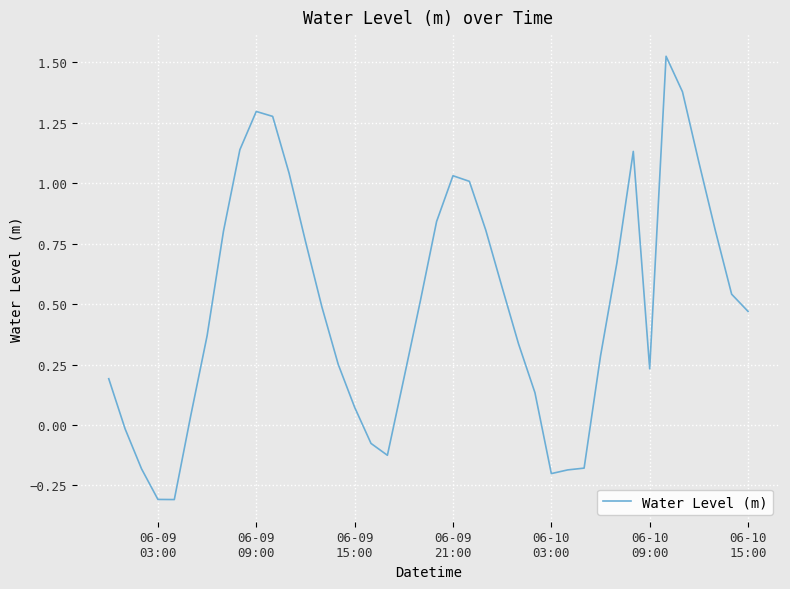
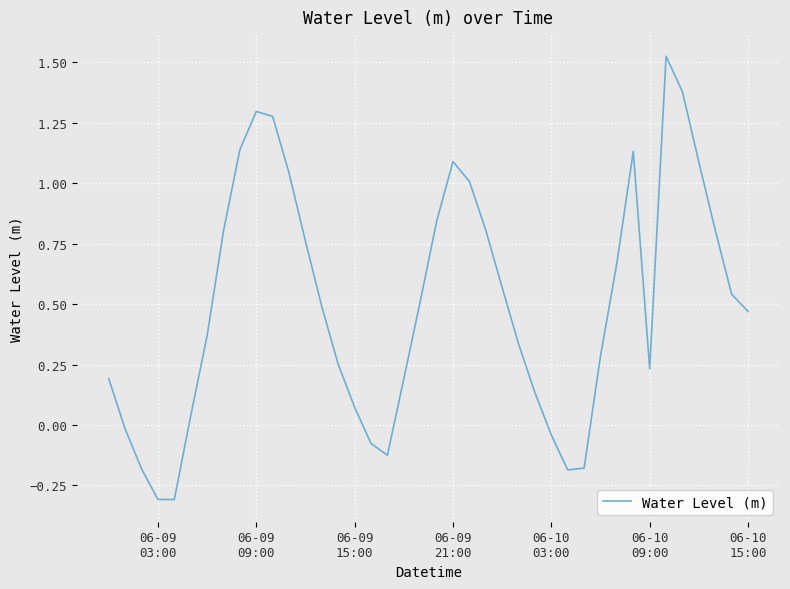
  {
    "06-09 03:00": -0.31,
    "06-09 09:00": 1.30,
    "06-09 15:00": 0.07,
-   "06-09 21:00": 1.03,
-   "06-10 03:00": -0.20,
+   "06-09 21:00": 1.09,
+   "06-10 03:00": -0.04,
    "06-10 09:00": 0.23,
    "06-10 15:00": 0.47
  }
